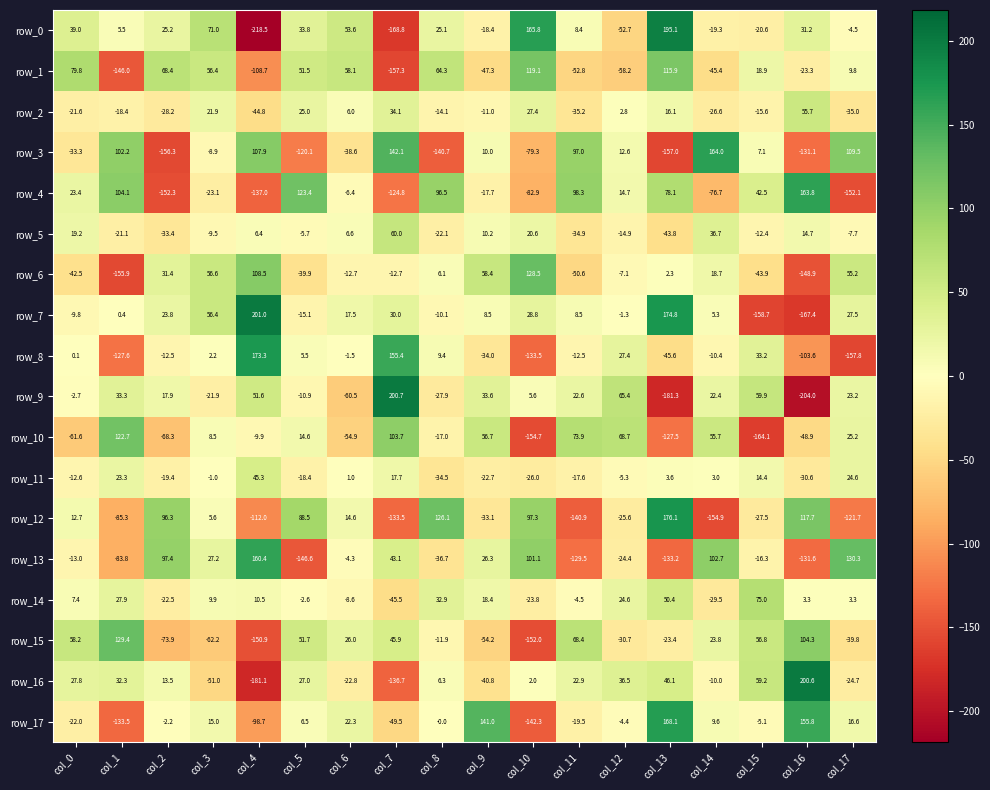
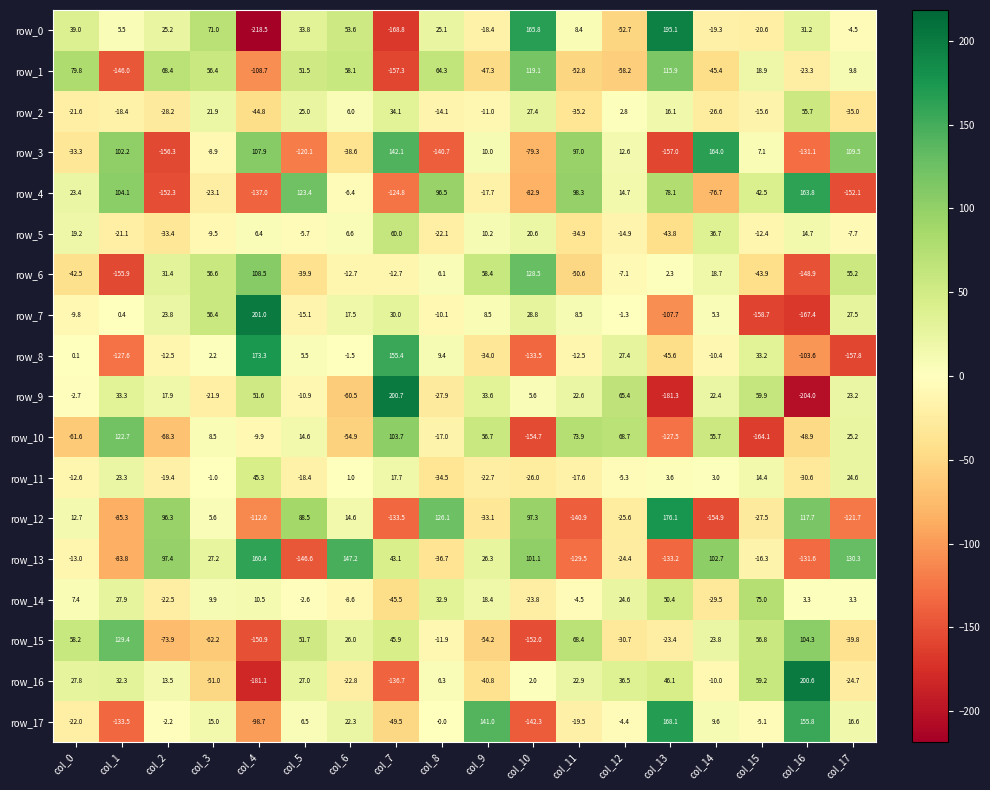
  {
    "row_7": {
      "col_0": -9.8,
      "col_1": 0.4,
      "col_2": 23.8,
      "col_3": 56.4,
      "col_4": 201.0,
      "col_5": -15.1,
      "col_6": 17.5,
      "col_7": 30.0,
      "col_8": -10.1,
      "col_9": 8.5,
      "col_10": 28.8,
      "col_11": 8.5,
      "col_12": -1.3,
-     "col_13": 174.8,
+     "col_13": -107.7,
      "col_14": 5.3,
      "col_15": -158.7,
      "col_16": -167.4,
      "col_17": 27.5
    },
    "row_13": {
      "col_0": -13.0,
      "col_1": -83.8,
      "col_2": 97.4,
      "col_3": 27.2,
      "col_4": 160.4,
      "col_5": -146.6,
-     "col_6": -4.3,
+     "col_6": 147.2,
      "col_7": 43.1,
      "col_8": -36.7,
      "col_9": 26.3,
      "col_10": 101.1,
      "col_11": -129.5,
      "col_12": -24.4,
      "col_13": -133.2,
      "col_14": 102.7,
      "col_15": -16.3,
      "col_16": -131.6,
      "col_17": 130.3
    }
  }
